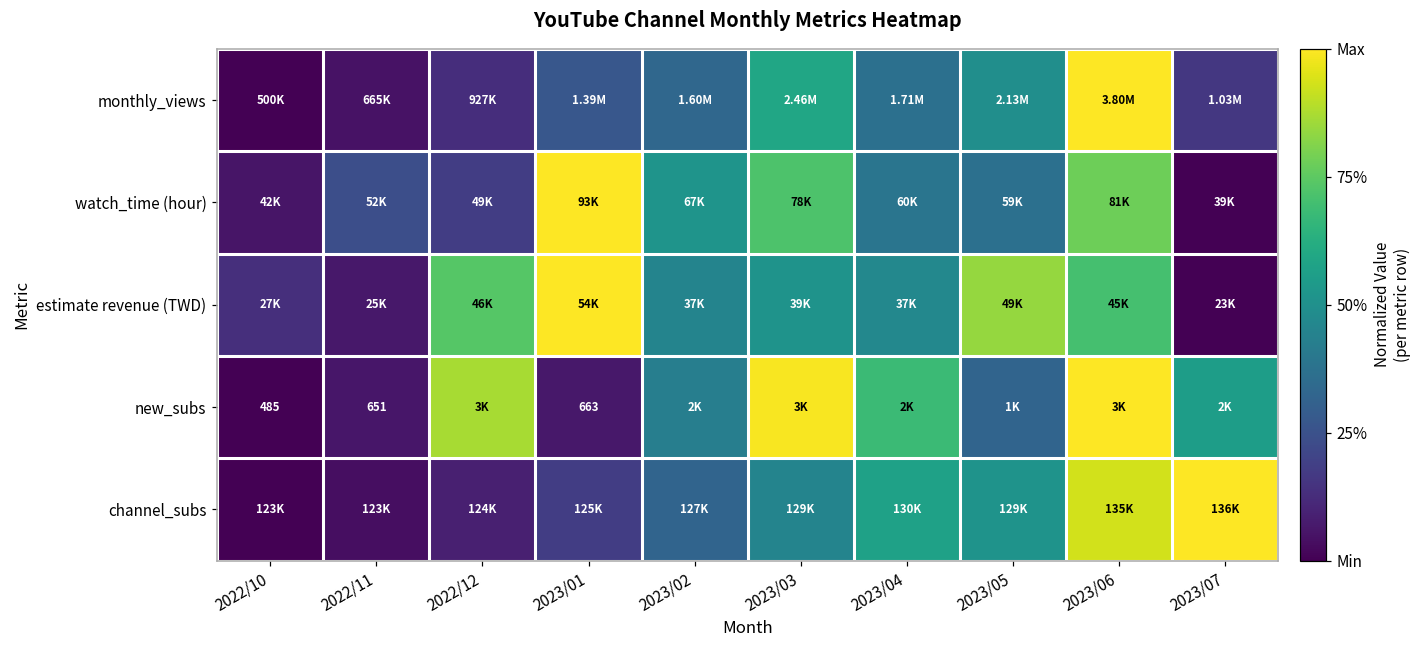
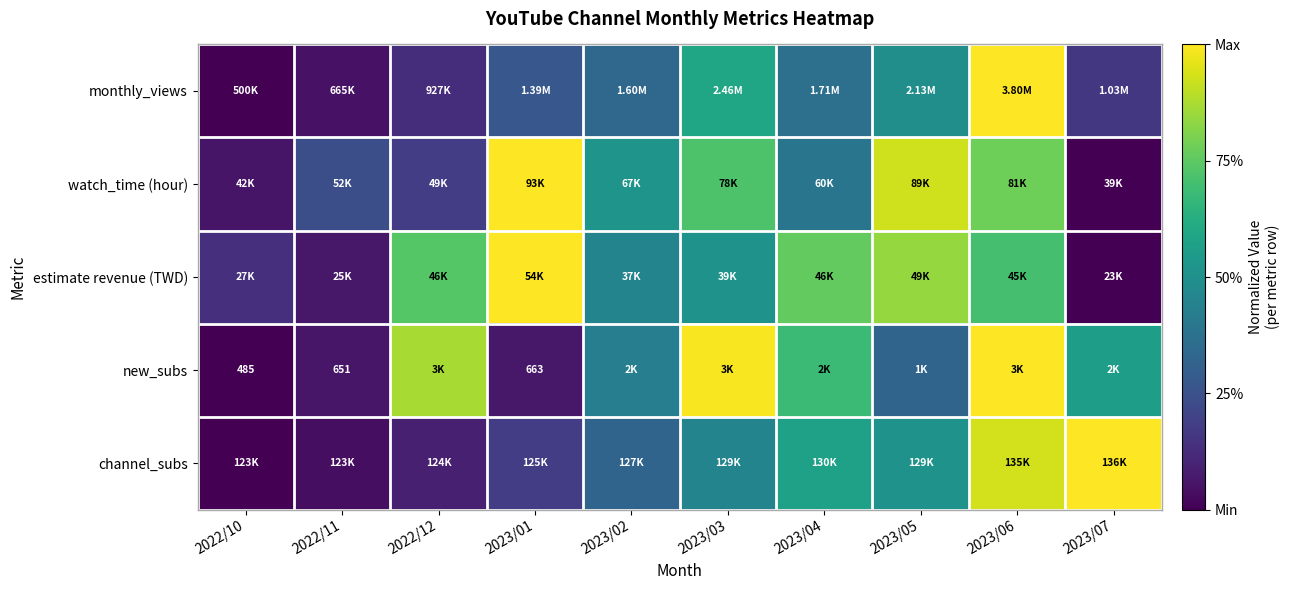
  {
    "monthly_views": {
      "2022/10": "500K",
      "2022/11": "665K",
      "2022/12": "927K",
      "2023/01": "1.39M",
      "2023/02": "1.60M",
      "2023/03": "2.46M",
      "2023/04": "1.71M",
      "2023/05": "2.13M",
      "2023/06": "3.80M",
      "2023/07": "1.03M"
    },
    "watch_time (hour)": {
      "2022/10": "42K",
      "2022/11": "52K",
      "2022/12": "49K",
      "2023/01": "93K",
      "2023/02": "67K",
      "2023/03": "78K",
      "2023/04": "60K",
-     "2023/05": "59K",
+     "2023/05": "89K",
      "2023/06": "81K",
      "2023/07": "39K"
    },
    "estimate revenue (TWD)": {
      "2022/10": "27K",
      "2022/11": "25K",
      "2022/12": "46K",
      "2023/01": "54K",
      "2023/02": "37K",
      "2023/03": "39K",
-     "2023/04": "37K",
+     "2023/04": "46K",
      "2023/05": "49K",
      "2023/06": "45K",
      "2023/07": "23K"
    },
    "new_subs": {
      "2022/10": "485",
      "2022/11": "651",
      "2022/12": "3K",
      "2023/01": "663",
      "2023/02": "2K",
      "2023/03": "3K",
      "2023/04": "2K",
      "2023/05": "1K",
      "2023/06": "3K",
      "2023/07": "2K"
    },
    "channel_subs": {
      "2022/10": "123K",
      "2022/11": "123K",
      "2022/12": "124K",
      "2023/01": "125K",
      "2023/02": "127K",
      "2023/03": "129K",
      "2023/04": "130K",
      "2023/05": "129K",
      "2023/06": "135K",
      "2023/07": "136K"
    }
  }
